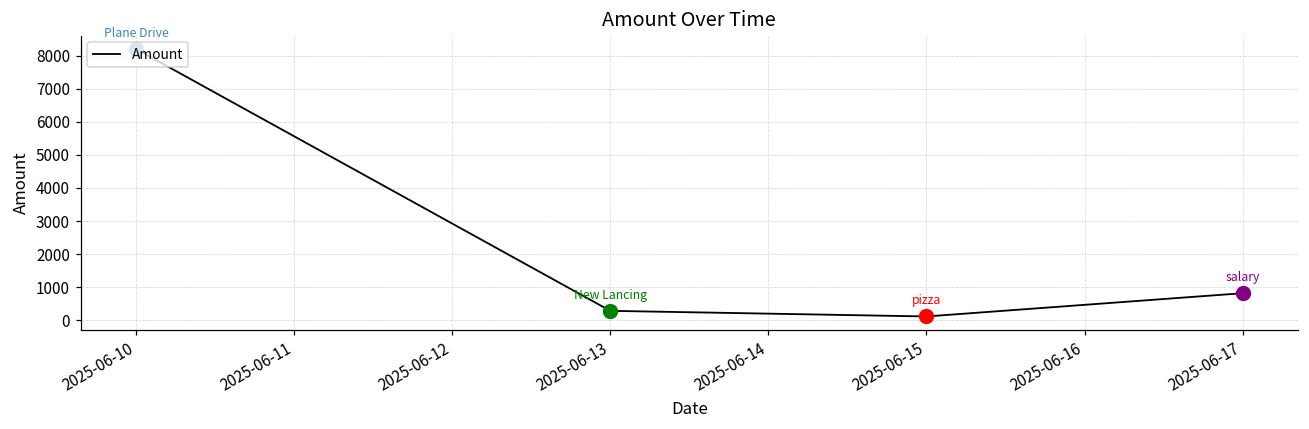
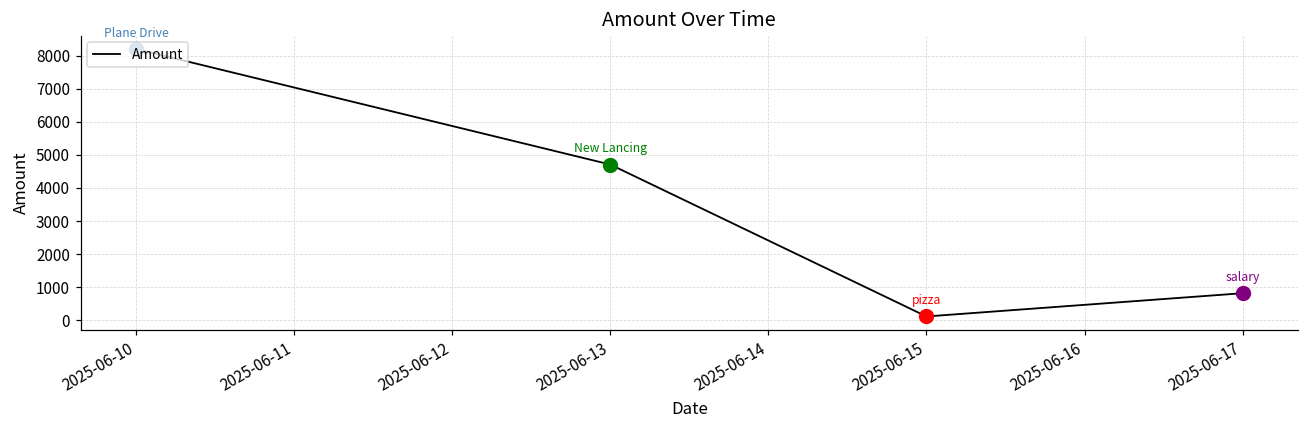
  {
    "Amount": {
-     "2025-06-13": 300
+     "2025-06-13": 4700
    }
  }
